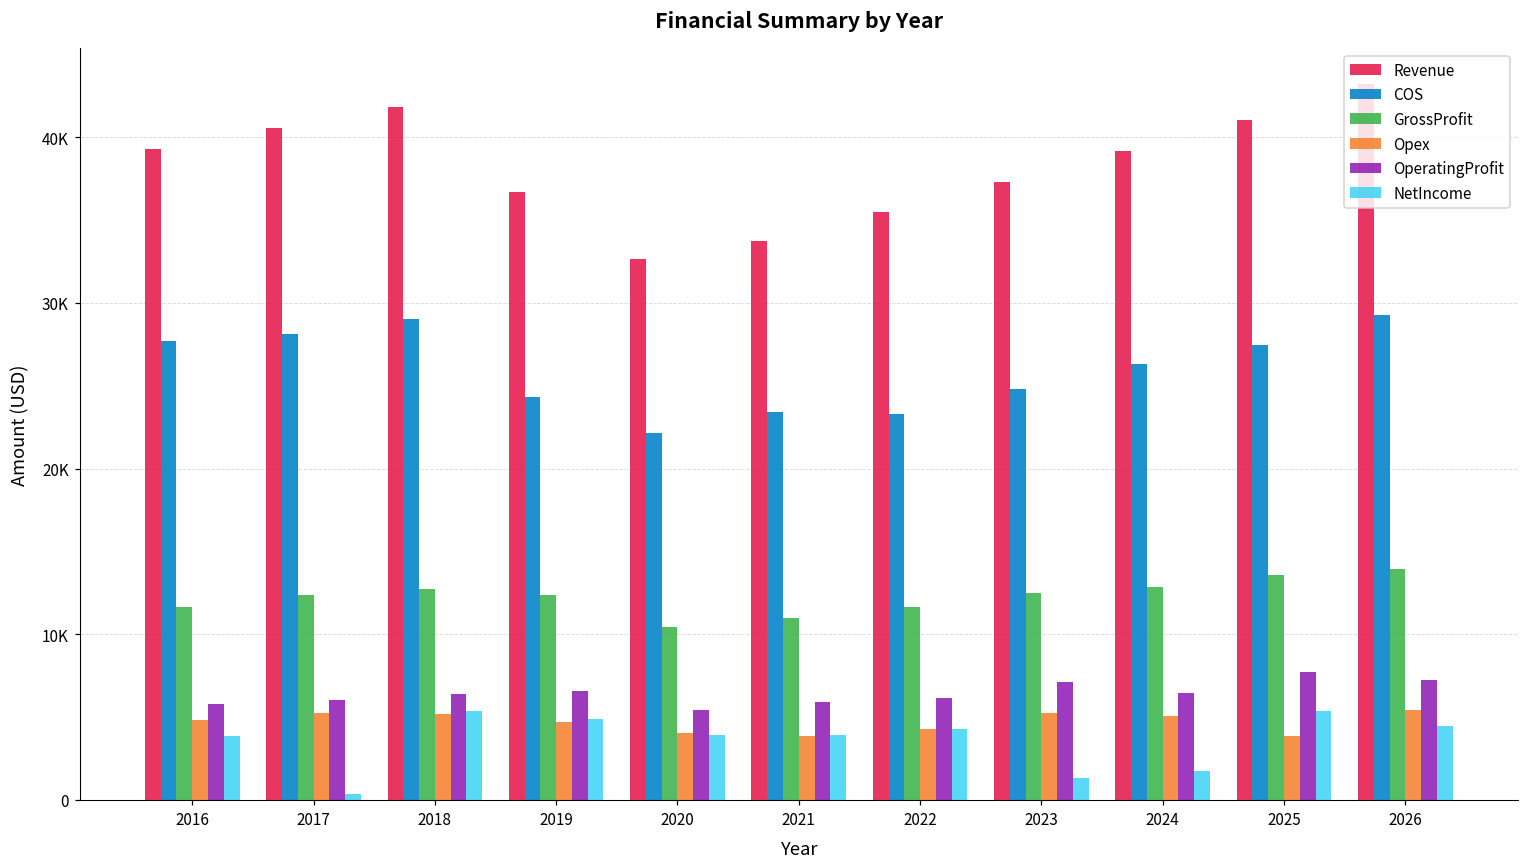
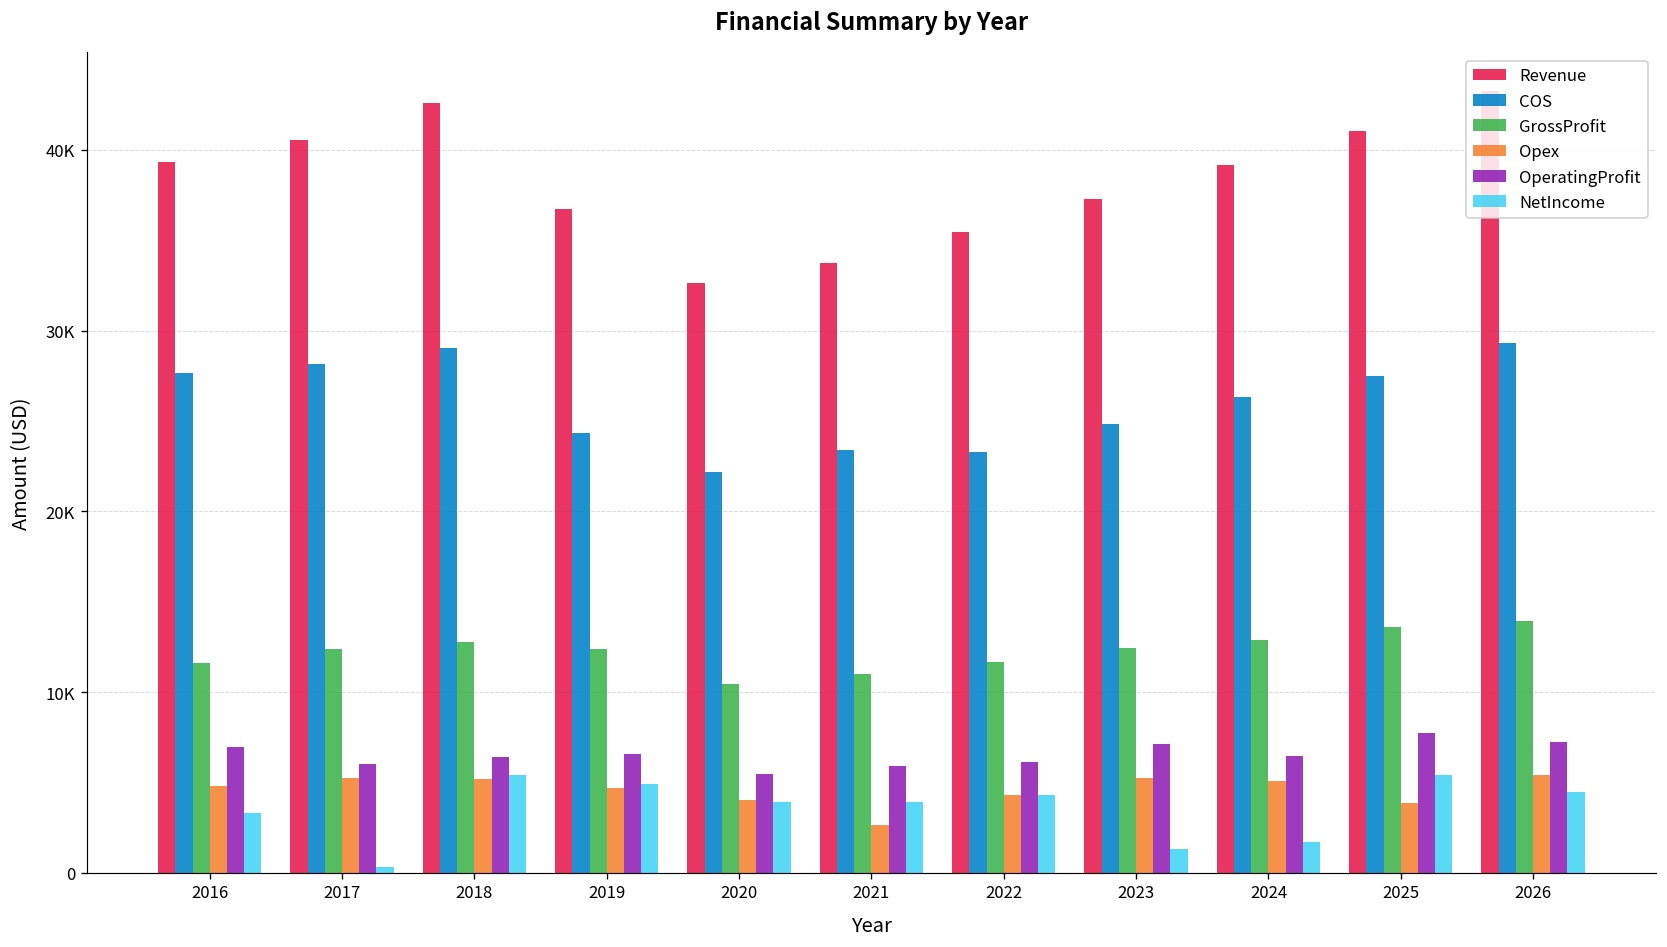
  {
    "Revenue": {
      "2016": 39300,
      "2017": 40500,
-     "2018": 41800,
+     "2018": 42600,
      "2019": 36700,
      "2020": 32600,
      "2021": 33700,
      "2022": 35500,
      "2023": 37300,
      "2024": 39200,
      "2025": 41100
    },
    "COS": {
      "2016": 27700,
      "2017": 28100,
      "2018": 29000,
      "2019": 24300,
      "2020": 22200,
      "2021": 23400,
      "2022": 23300,
      "2023": 24800,
      "2024": 26300,
      "2025": 27500,
      "2026": 29300
    },
    "GrossProfit": {
      "2016": 11600,
      "2017": 12400,
      "2018": 12800,
      "2019": 12400,
      "2020": 10500,
      "2021": 11000,
      "2022": 11600,
      "2023": 12500,
      "2024": 12900,
      "2025": 13600,
      "2026": 13900
    },
    "Opex": {
      "2016": 4800,
      "2017": 5300,
      "2018": 5200,
      "2019": 4700,
      "2020": 4000,
-     "2021": 3900,
+     "2021": 2600,
      "2022": 4300,
      "2023": 5200,
      "2024": 5100,
      "2025": 3900,
      "2026": 5400
    },
    "OperatingProfit": {
-     "2016": 5800,
+     "2016": 7000,
      "2017": 6000,
      "2018": 6400,
      "2019": 6600,
      "2020": 5400,
      "2021": 5900,
      "2022": 6100,
      "2023": 7100,
      "2024": 6400,
      "2025": 7700,
      "2026": 7300
    },
    "NetIncome": {
-     "2016": 3900,
+     "2016": 3300,
      "2017": 300,
      "2018": 5400,
      "2019": 4900,
      "2020": 3900,
      "2021": 3900,
      "2022": 4300,
      "2023": 1300,
      "2024": 1700,
      "2025": 5400,
      "2026": 4500
    }
  }
